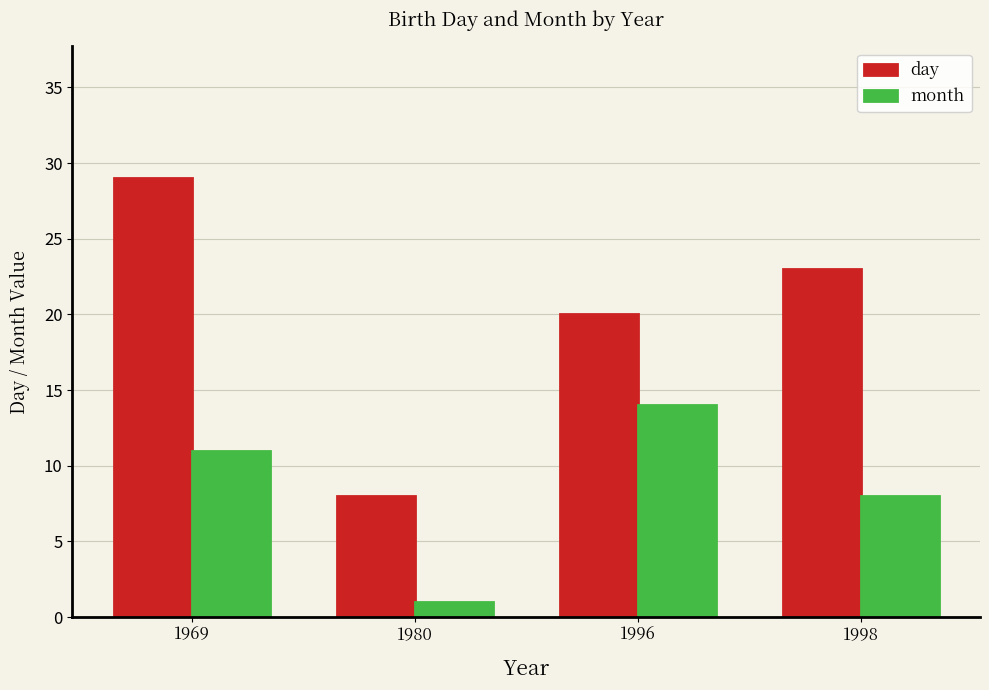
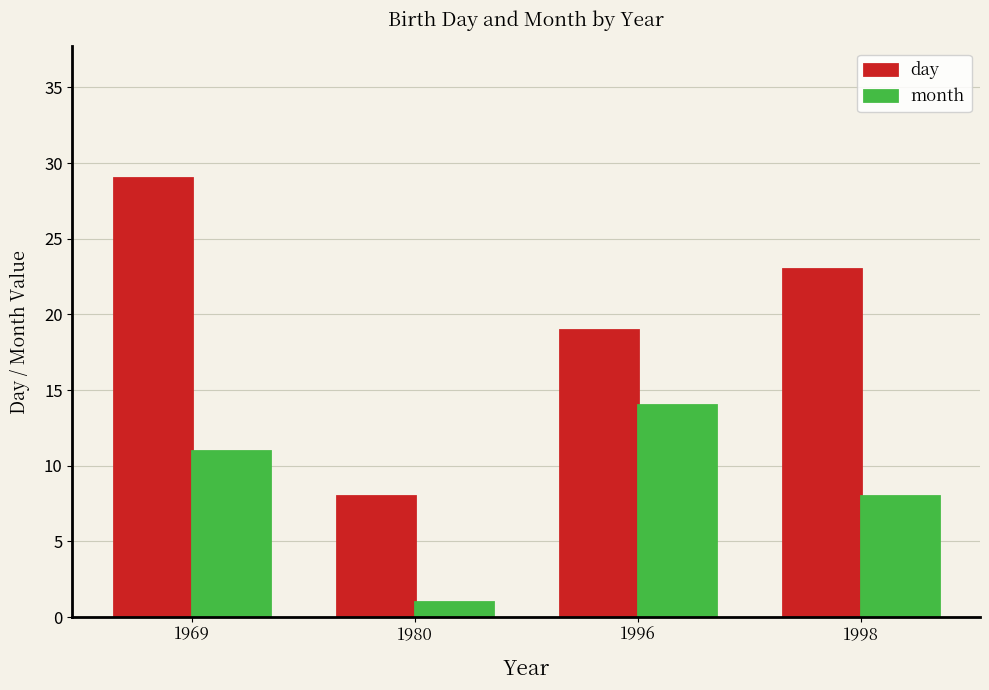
  {
    "day": {
      "1969": 29,
      "1980": 8,
-     "1996": 20,
+     "1996": 19,
      "1998": 23
    },
    "month": {
      "1969": 11,
      "1980": 1,
      "1996": 14,
      "1998": 8
    }
  }
